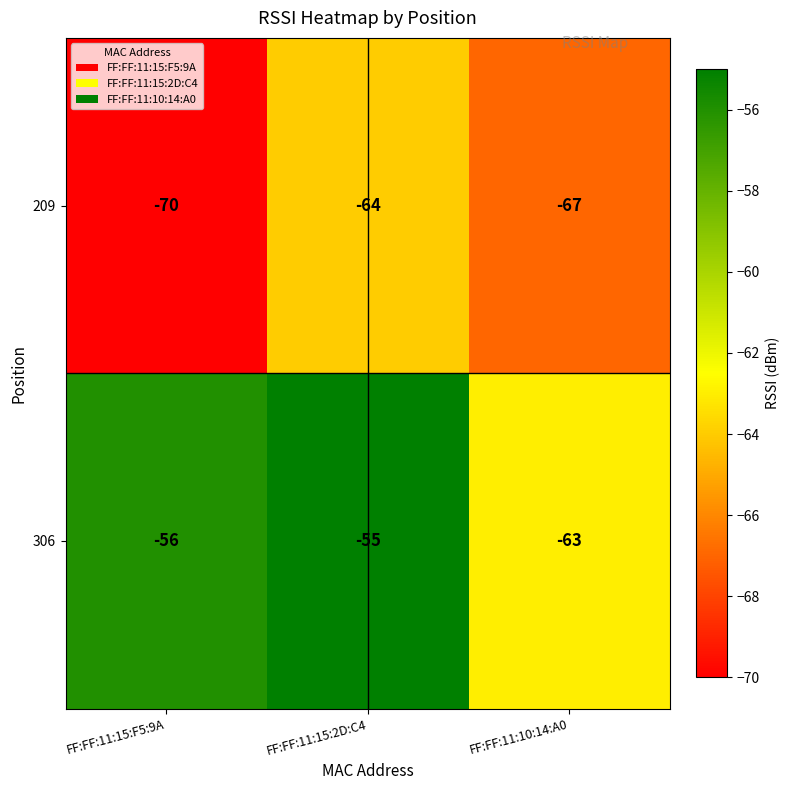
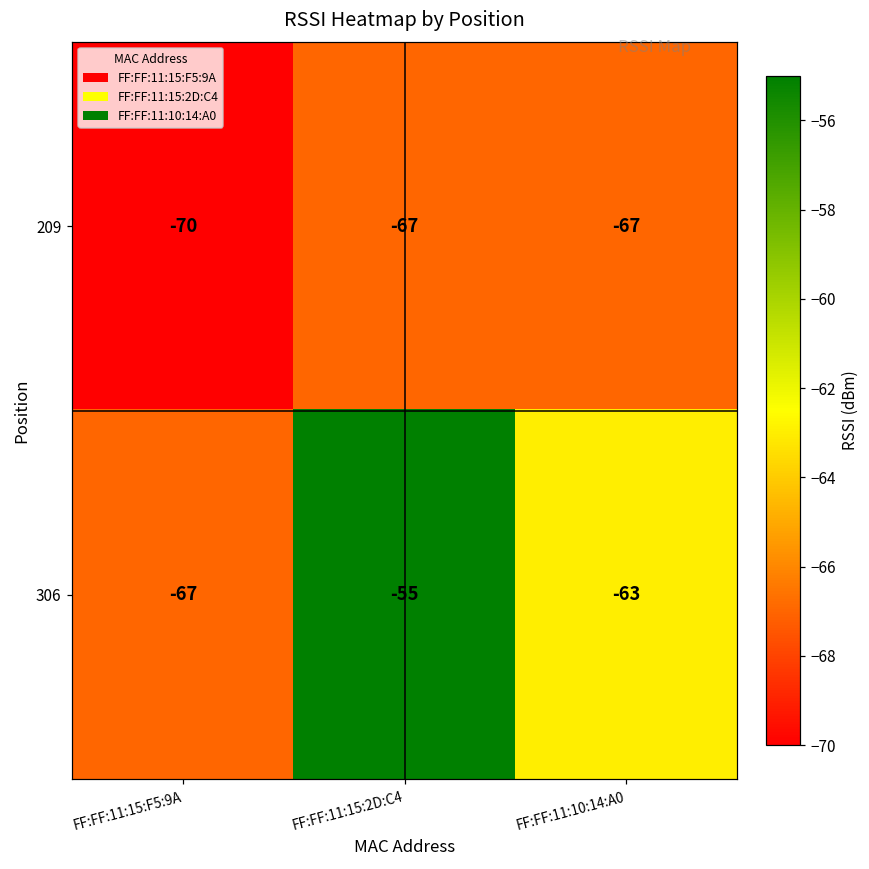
  {
    "209": {
      "FF:FF:11:15:F5:9A": -70,
-     "FF:FF:11:15:2D:C4": -64,
+     "FF:FF:11:15:2D:C4": -67,
      "FF:FF:11:10:14:A0": -67
    },
    "306": {
-     "FF:FF:11:15:F5:9A": -56,
+     "FF:FF:11:15:F5:9A": -67,
      "FF:FF:11:15:2D:C4": -55,
      "FF:FF:11:10:14:A0": -63
    }
  }
